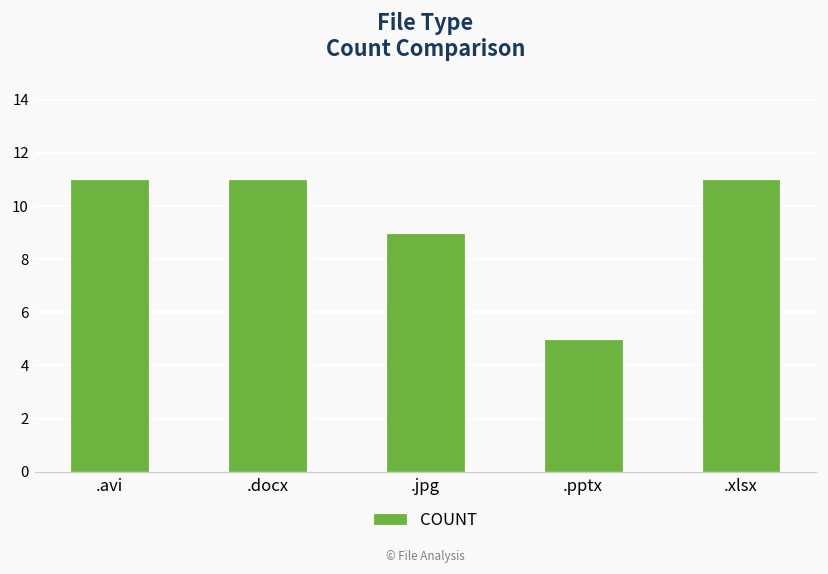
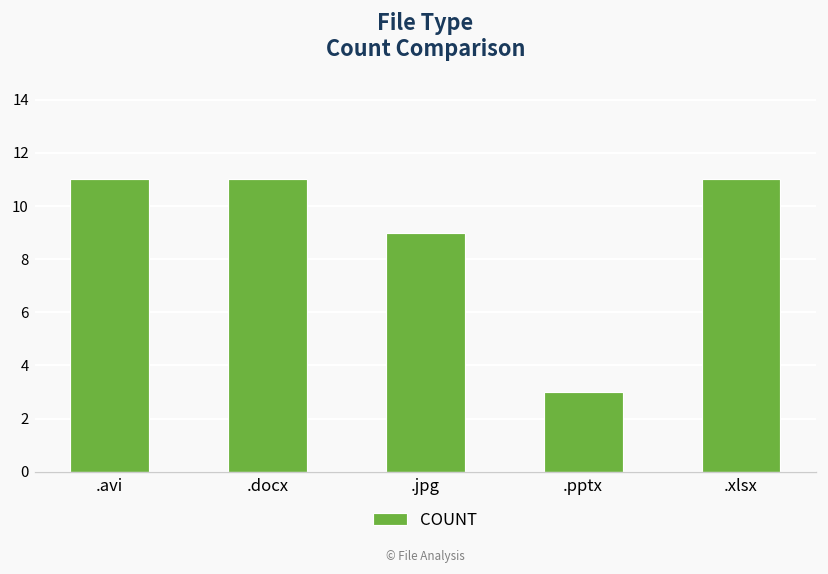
  {
    ".avi": 11,
    ".docx": 11,
    ".jpg": 9,
-   ".pptx": 5,
+   ".pptx": 3,
    ".xlsx": 11
  }
